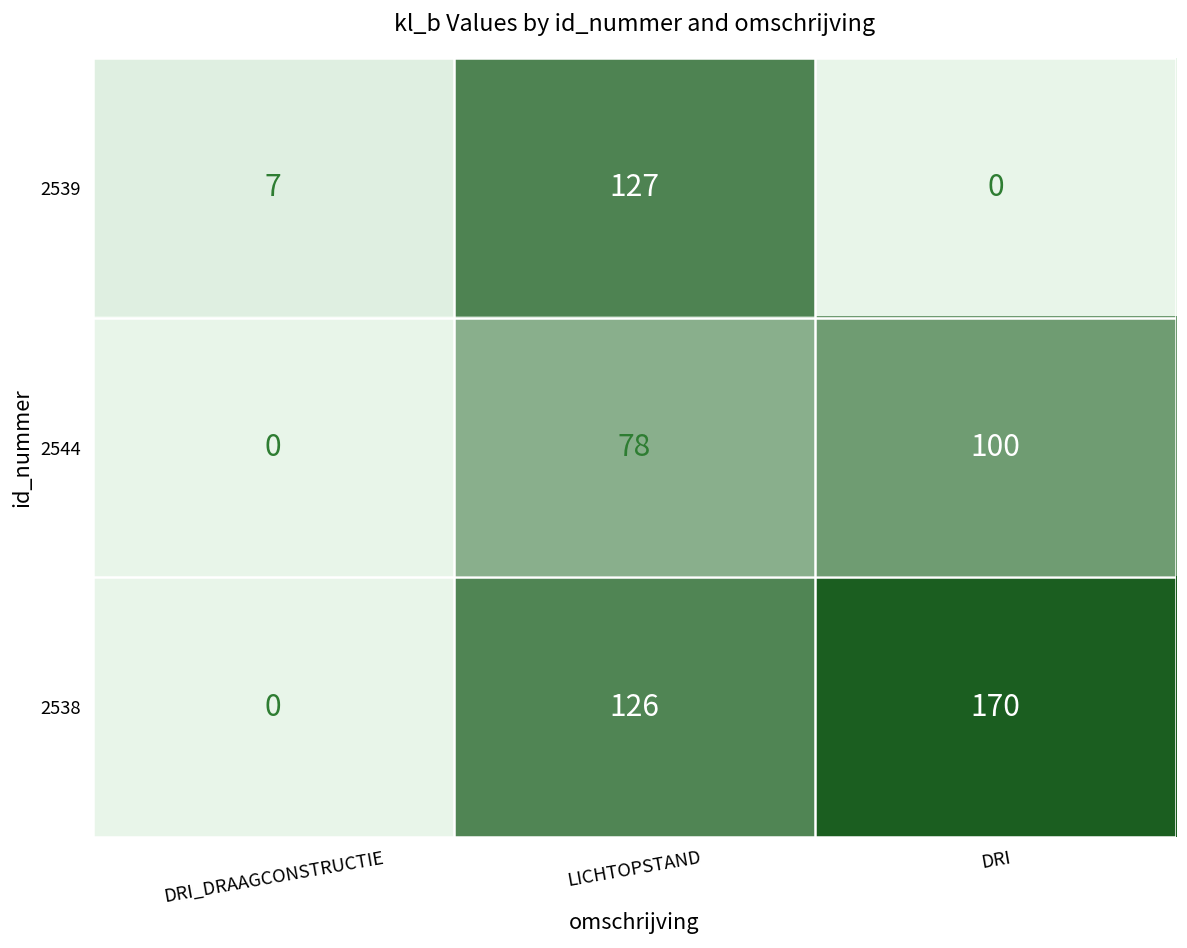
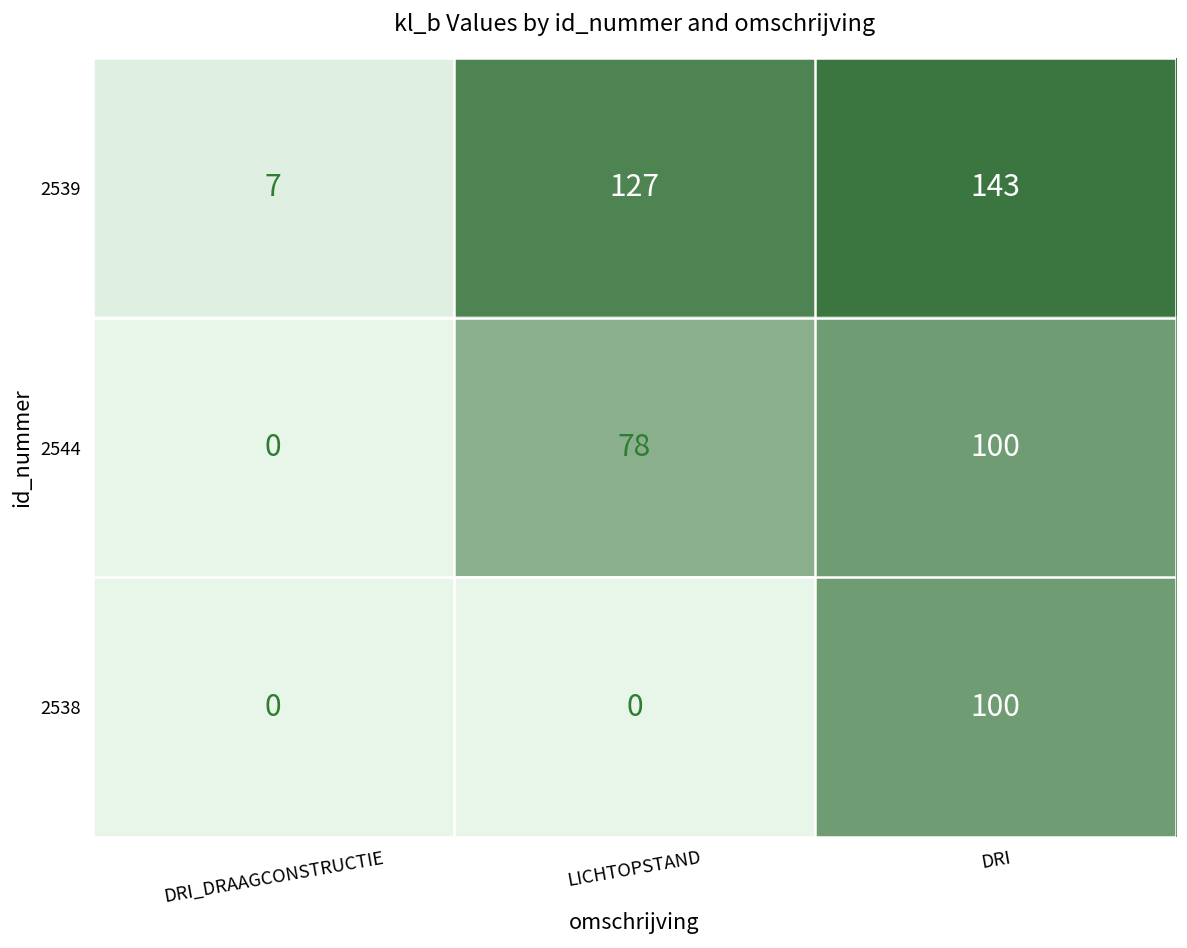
  {
    "2539": {
      "DRI_DRAAGCONSTRUCTIE": 7,
      "LICHTOPSTAND": 127,
-     "DRI": 0
+     "DRI": 143
    },
    "2544": {
      "DRI_DRAAGCONSTRUCTIE": 0,
      "LICHTOPSTAND": 78,
      "DRI": 100
    },
    "2538": {
      "DRI_DRAAGCONSTRUCTIE": 0,
-     "LICHTOPSTAND": 126,
-     "DRI": 170
+     "LICHTOPSTAND": 0,
+     "DRI": 100
    }
  }
